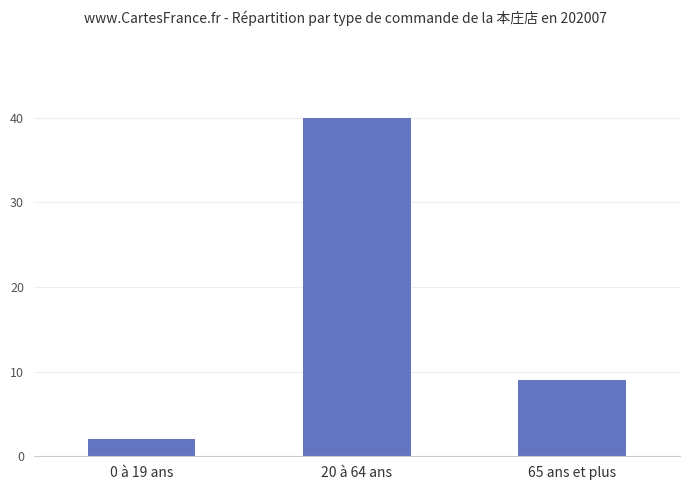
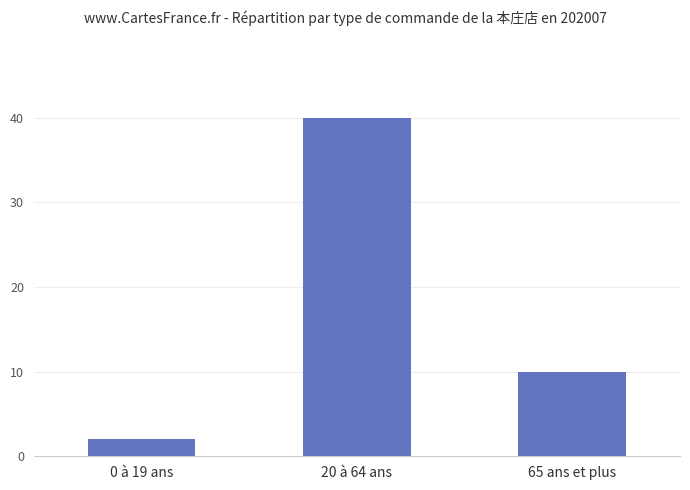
  {
    "0 à 19 ans": 2,
    "20 à 64 ans": 40,
-   "65 ans et plus": 9
+   "65 ans et plus": 10
  }
